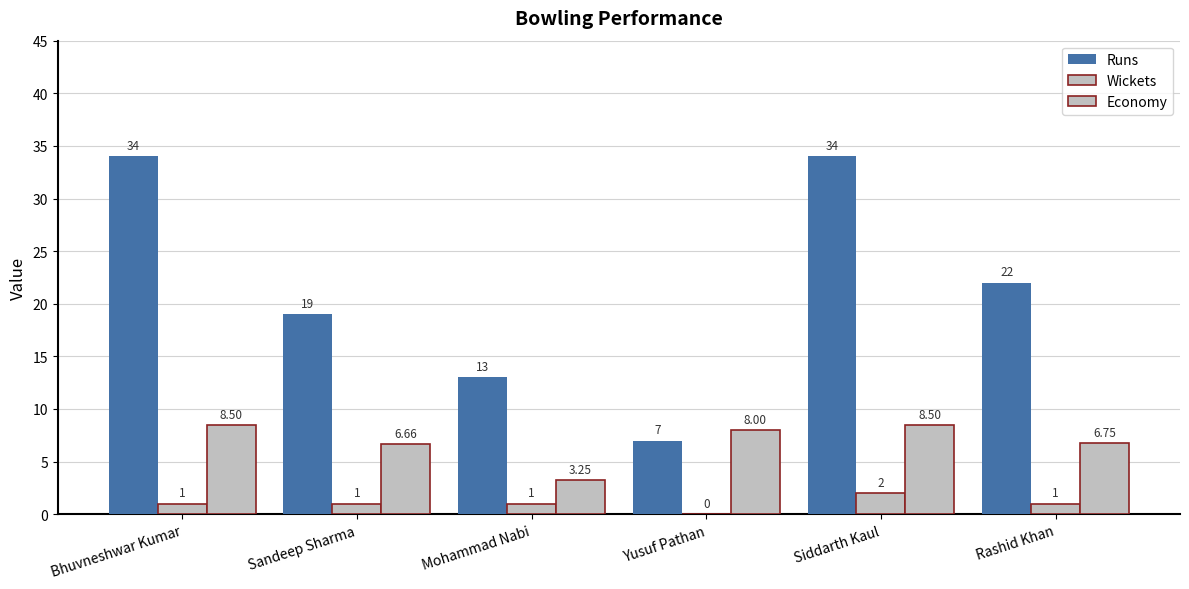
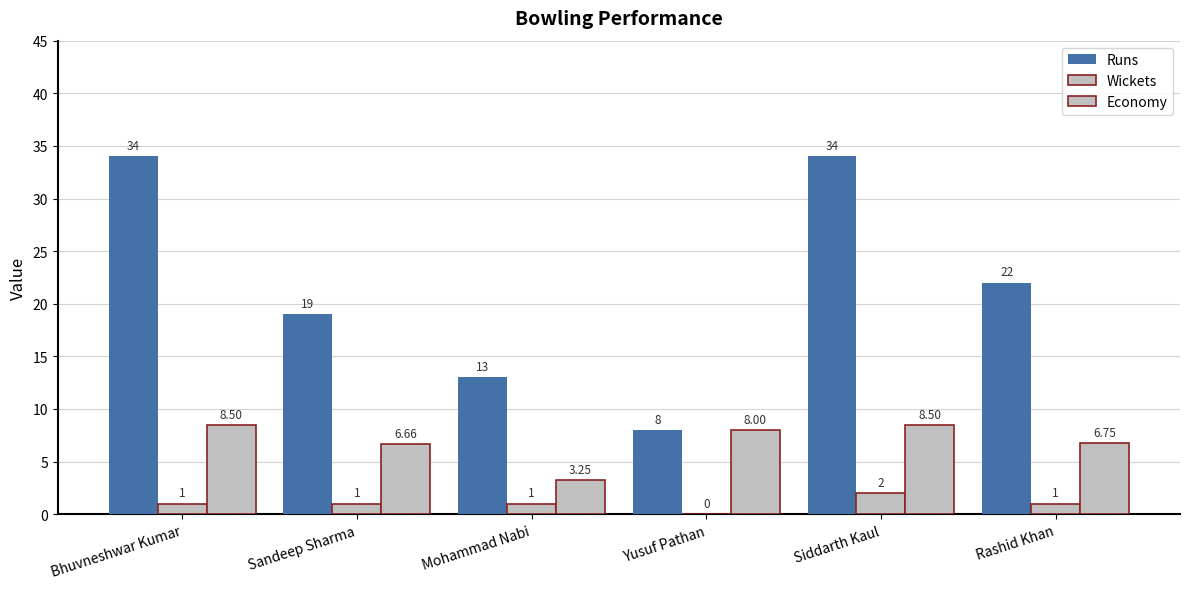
  {
    "Runs": {
      "Bhuvneshwar Kumar": 34,
      "Sandeep Sharma": 19,
      "Mohammad Nabi": 13,
-     "Yusuf Pathan": 7,
+     "Yusuf Pathan": 8,
      "Siddarth Kaul": 34,
      "Rashid Khan": 22
    }
  }
